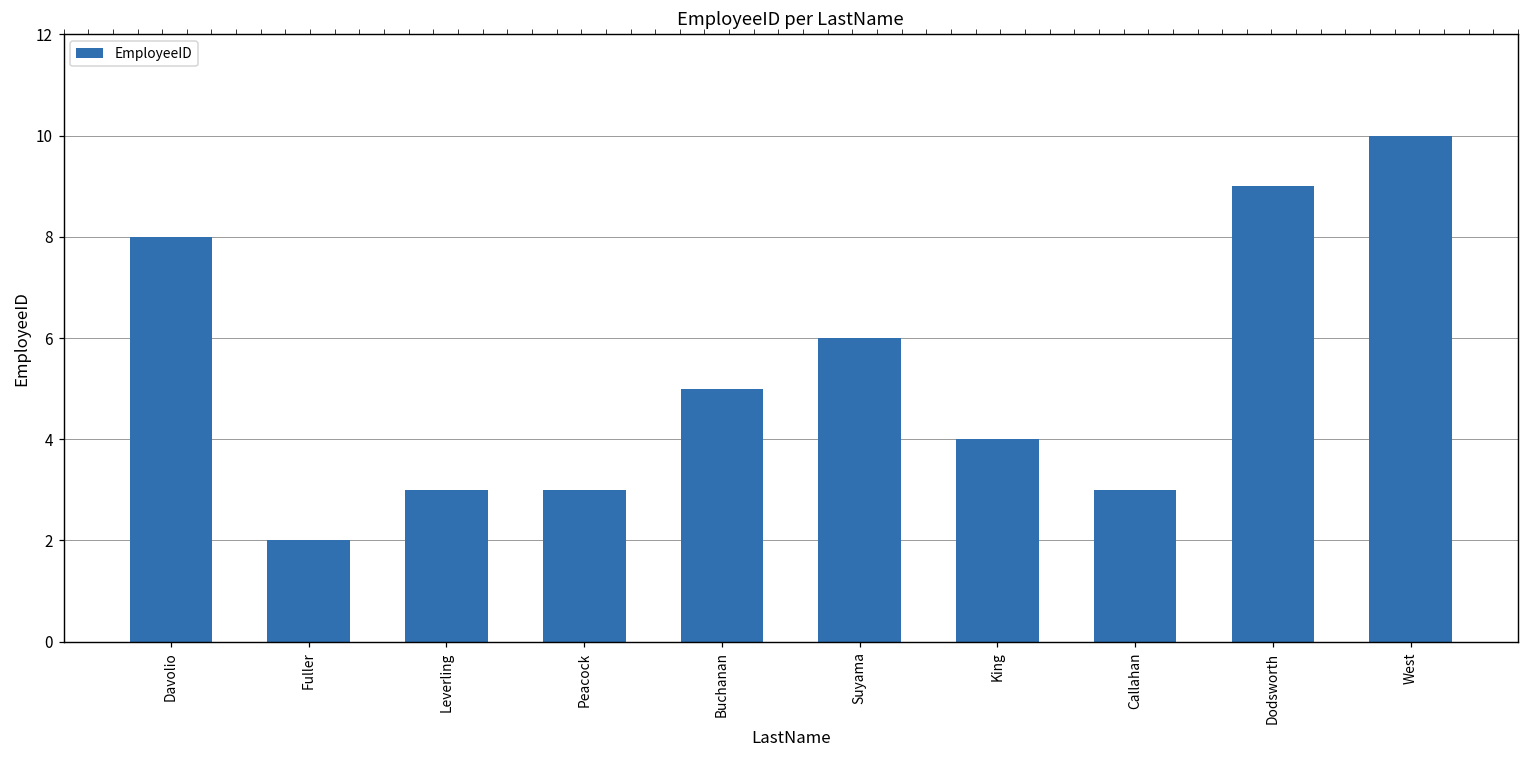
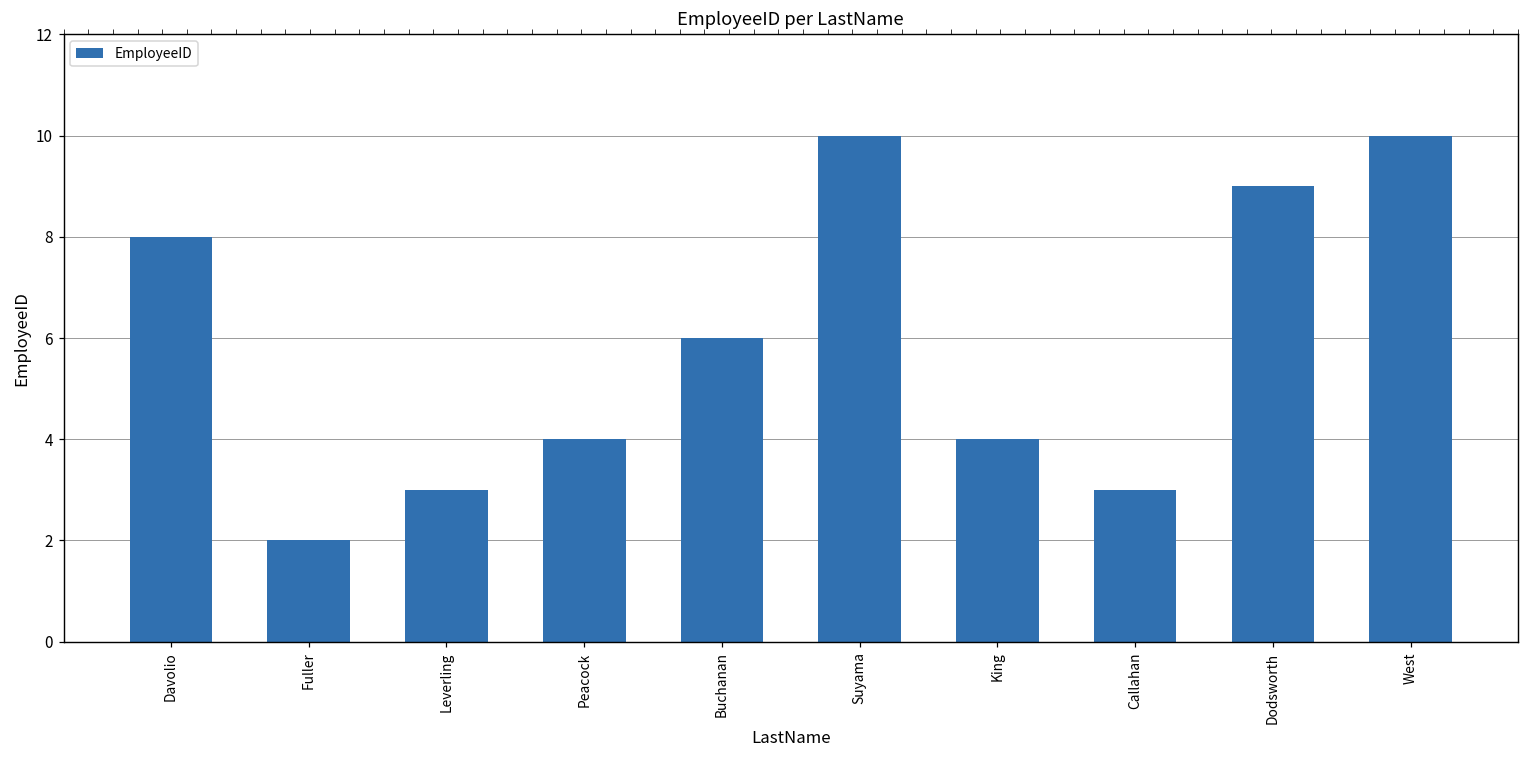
  {
    "Davolio": 8,
    "Fuller": 2,
    "Leverling": 3,
-   "Peacock": 3,
-   "Buchanan": 5,
-   "Suyama": 6,
+   "Peacock": 4,
+   "Buchanan": 6,
+   "Suyama": 10,
    "King": 4,
    "Callahan": 3,
    "Dodsworth": 9,
    "West": 10
  }
